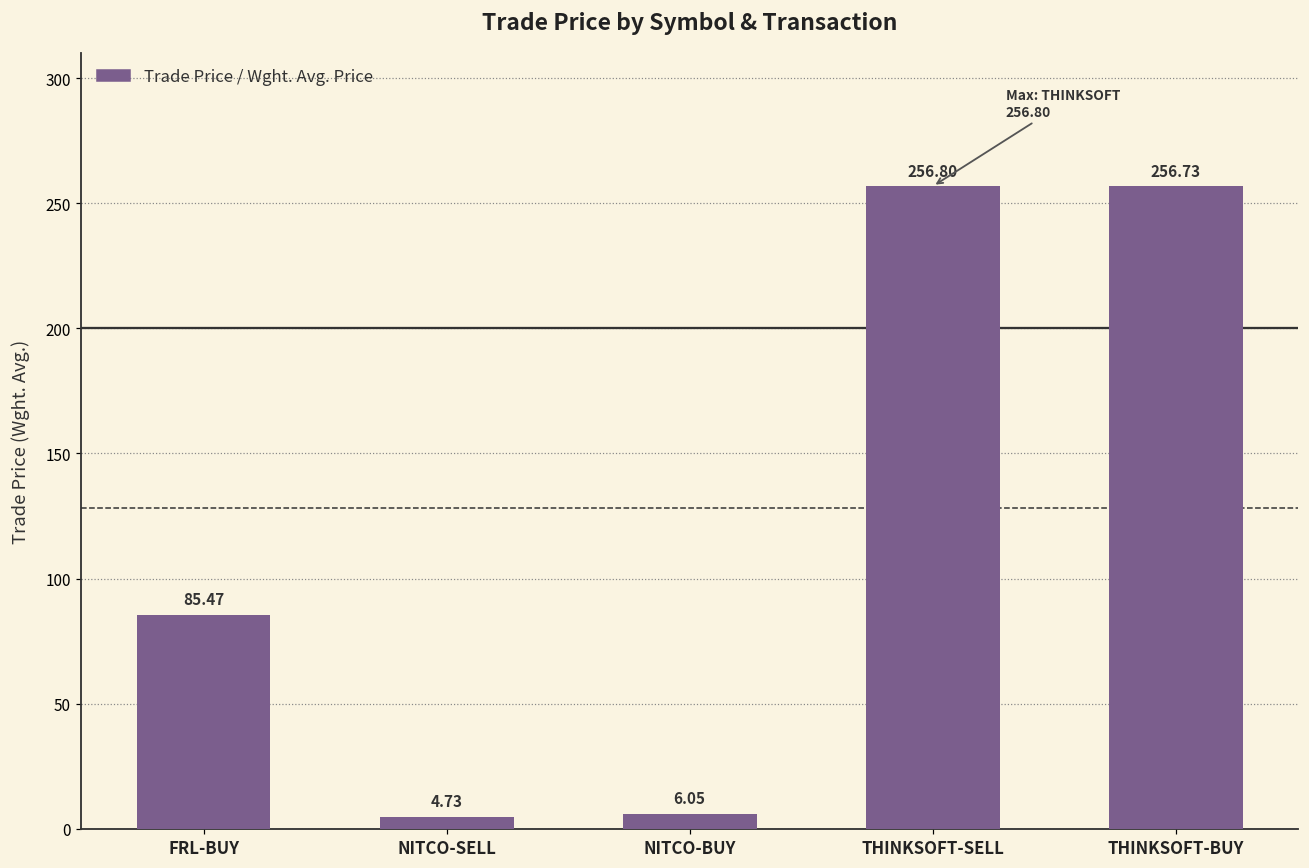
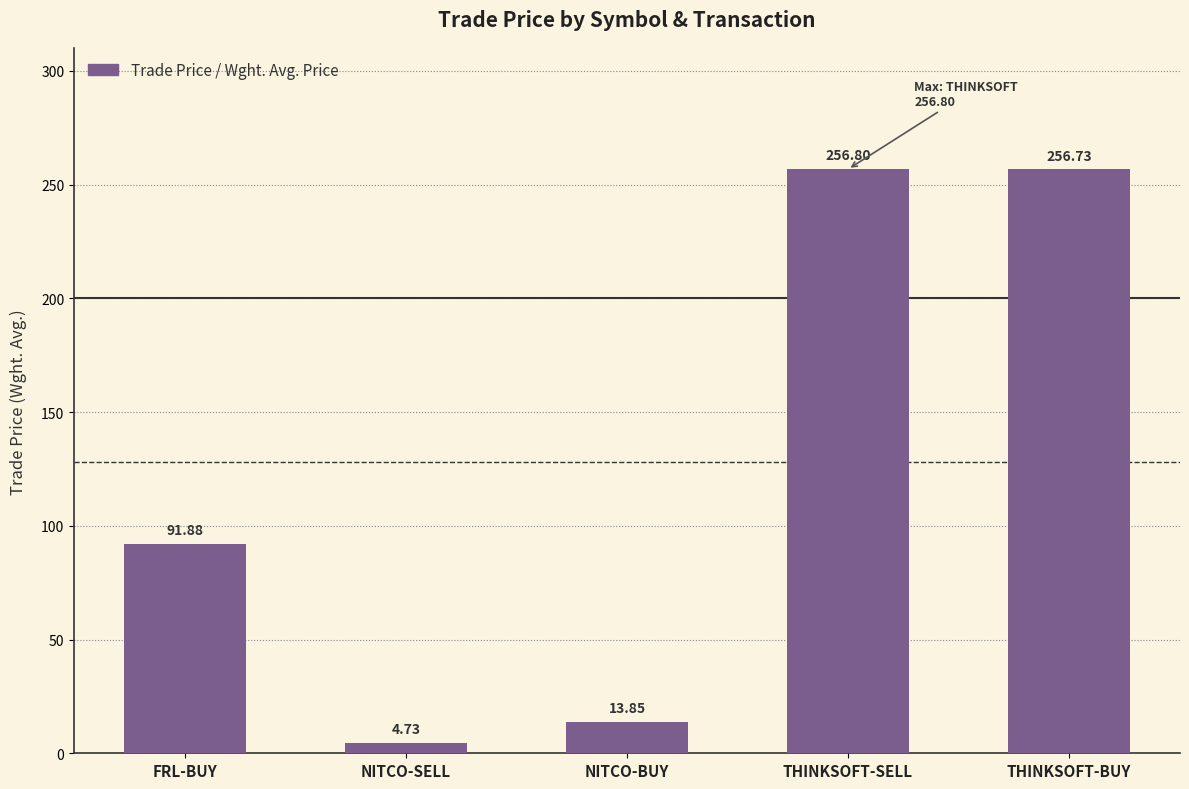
  {
-   "FRL-BUY": 85.47,
+   "FRL-BUY": 91.88,
    "NITCO-SELL": 4.73,
-   "NITCO-BUY": 6.05,
+   "NITCO-BUY": 13.85,
    "THINKSOFT-SELL": 256.80,
    "THINKSOFT-BUY": 256.73
  }
